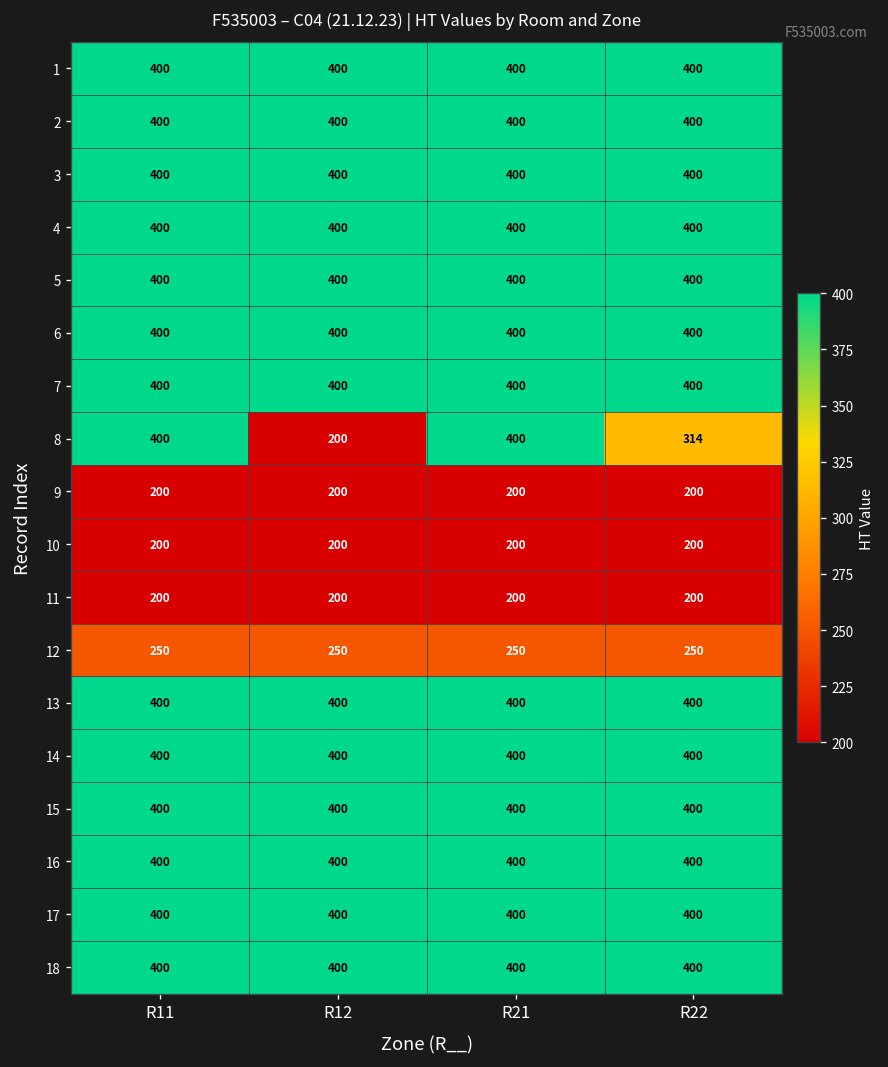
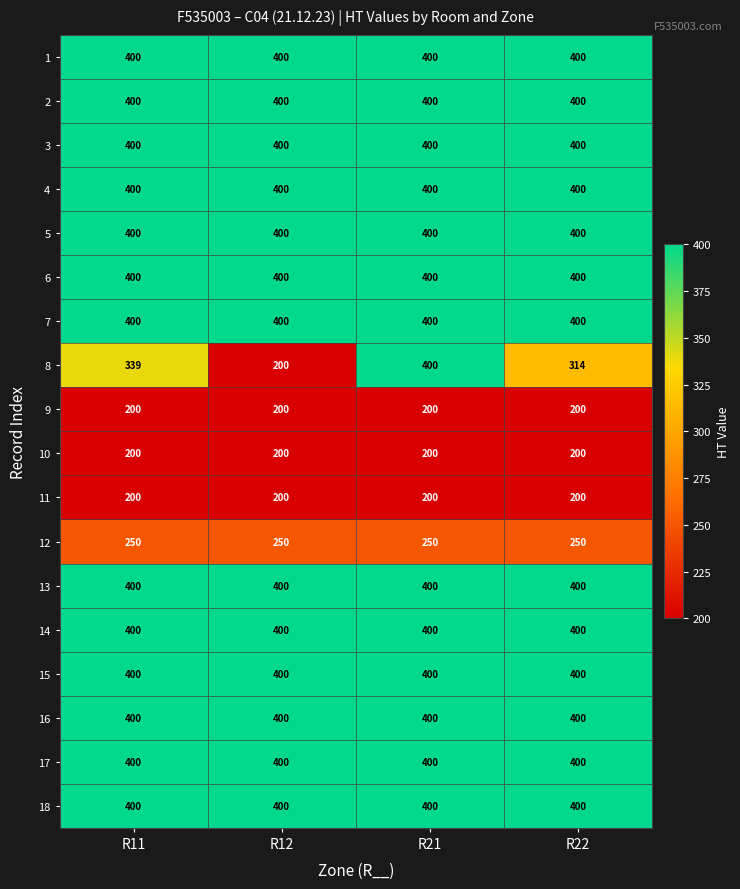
  {
    "1": {
      "R11": 400,
      "R12": 400,
      "R21": 400,
      "R22": 400
    },
    "2": {
      "R11": 400,
      "R12": 400,
      "R21": 400,
      "R22": 400
    },
    "3": {
      "R11": 400,
      "R12": 400,
      "R21": 400,
      "R22": 400
    },
    "4": {
      "R11": 400,
      "R12": 400,
      "R21": 400,
      "R22": 400
    },
    "5": {
      "R11": 400,
      "R12": 400,
      "R21": 400,
      "R22": 400
    },
    "6": {
      "R11": 400,
      "R12": 400,
      "R21": 400,
      "R22": 400
    },
    "7": {
      "R11": 400,
      "R12": 400,
      "R21": 400,
      "R22": 400
    },
    "8": {
-     "R11": 400,
+     "R11": 339,
      "R12": 200,
      "R21": 400,
      "R22": 314
    },
    "9": {
      "R11": 200,
      "R12": 200,
      "R21": 200,
      "R22": 200
    },
    "10": {
      "R11": 200,
      "R12": 200,
      "R21": 200,
      "R22": 200
    },
    "11": {
      "R11": 200,
      "R12": 200,
      "R21": 200,
      "R22": 200
    },
    "12": {
      "R11": 250,
      "R12": 250,
      "R21": 250,
      "R22": 250
    },
    "13": {
      "R11": 400,
      "R12": 400,
      "R21": 400,
      "R22": 400
    },
    "14": {
      "R11": 400,
      "R12": 400,
      "R21": 400,
      "R22": 400
    },
    "15": {
      "R11": 400,
      "R12": 400,
      "R21": 400,
      "R22": 400
    },
    "16": {
      "R11": 400,
      "R12": 400,
      "R21": 400,
      "R22": 400
    },
    "17": {
      "R11": 400,
      "R12": 400,
      "R21": 400,
      "R22": 400
    },
    "18": {
      "R11": 400,
      "R12": 400,
      "R21": 400,
      "R22": 400
    }
  }
